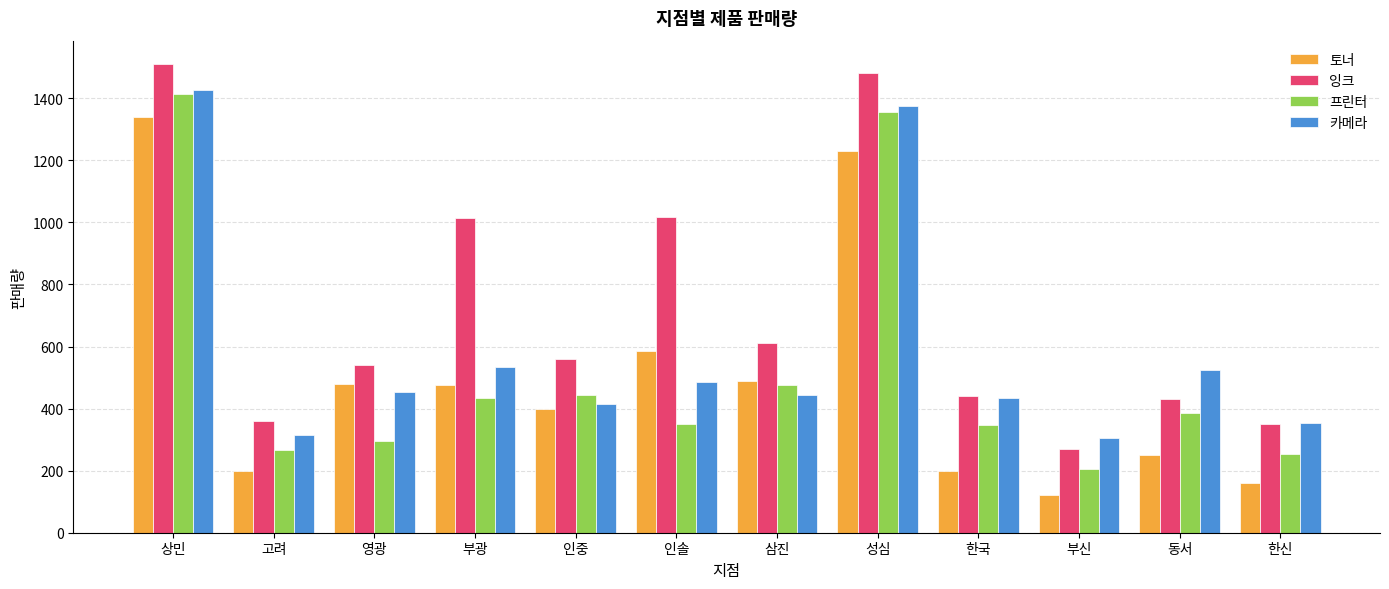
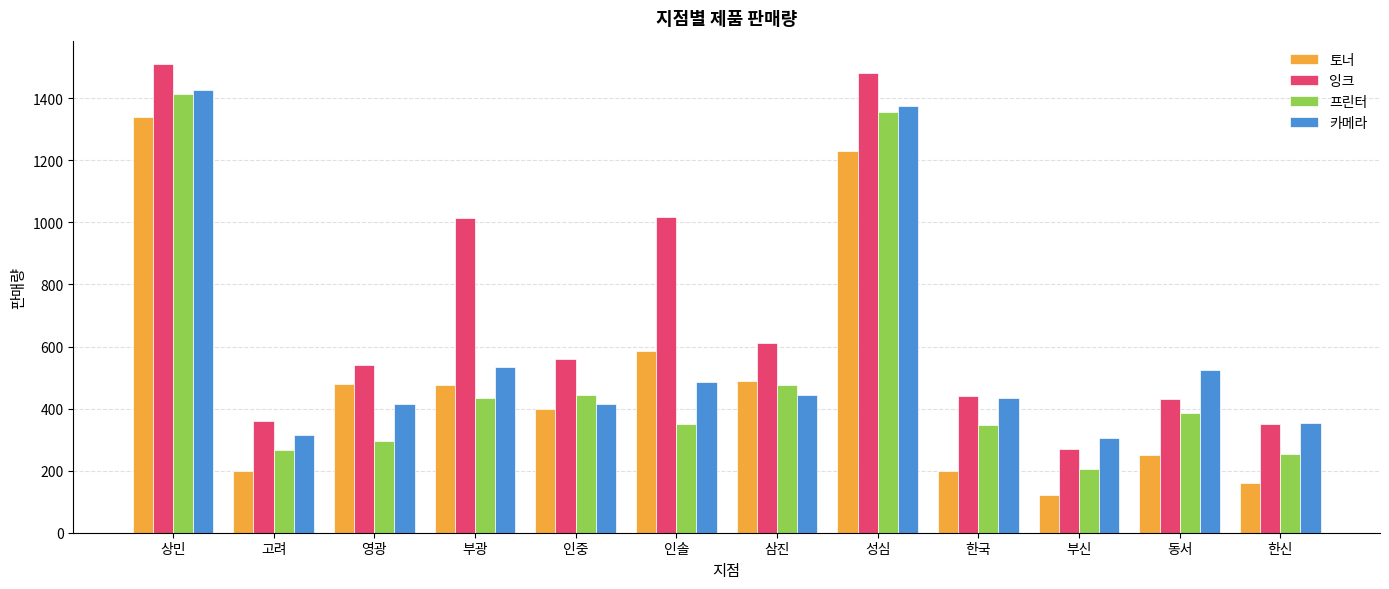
  {
    "토너": {
      "상민": 1340,
      "고려": 200,
      "영광": 480,
      "부광": 480,
      "인중": 400,
      "인솔": 590,
      "삼진": 490,
      "성심": 1230,
      "한국": 200,
      "부신": 120,
      "동서": 250,
      "한신": 160
    },
    "잉크": {
      "상민": 1510,
      "고려": 360,
      "영광": 540,
      "부광": 1010,
      "인중": 560,
      "인솔": 1020,
      "삼진": 610,
      "성심": 1480,
      "한국": 440,
      "부신": 270,
      "동서": 430,
      "한신": 350
    },
    "프린터": {
      "상민": 1420,
      "고려": 270,
      "영광": 300,
      "부광": 440,
      "인중": 450,
      "인솔": 350,
      "삼진": 480,
      "성심": 1360,
      "한국": 350,
      "부신": 210,
      "동서": 390,
      "한신": 260
    },
    "카메라": {
      "상민": 1430,
      "고려": 320,
-     "영광": 460,
+     "영광": 410,
      "부광": 540,
      "인중": 420,
      "인솔": 490,
      "삼진": 450,
      "성심": 1380,
      "한국": 440,
      "부신": 310,
      "동서": 530,
      "한신": 360
    }
  }
